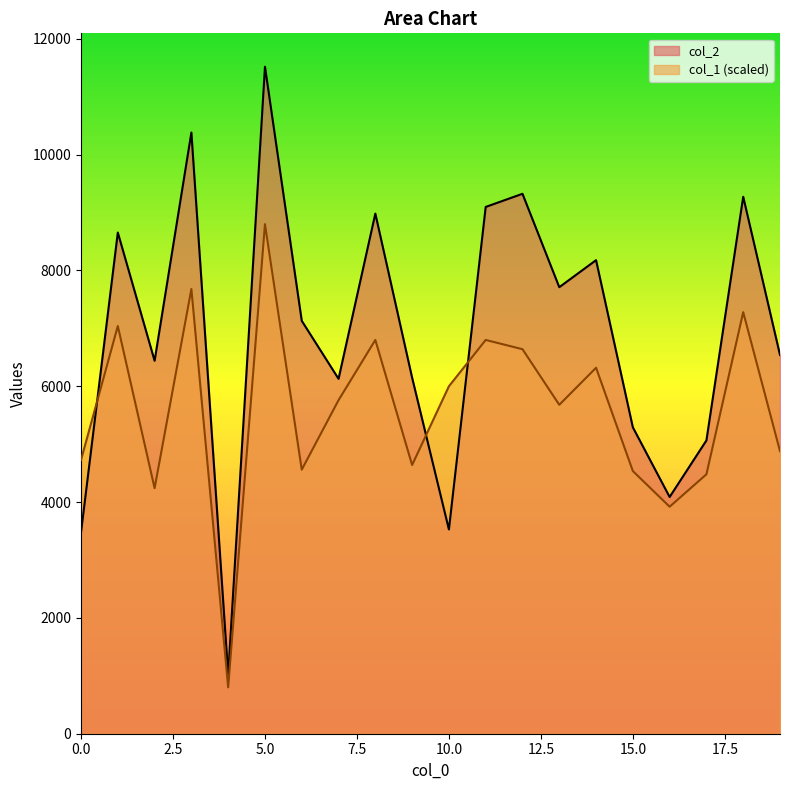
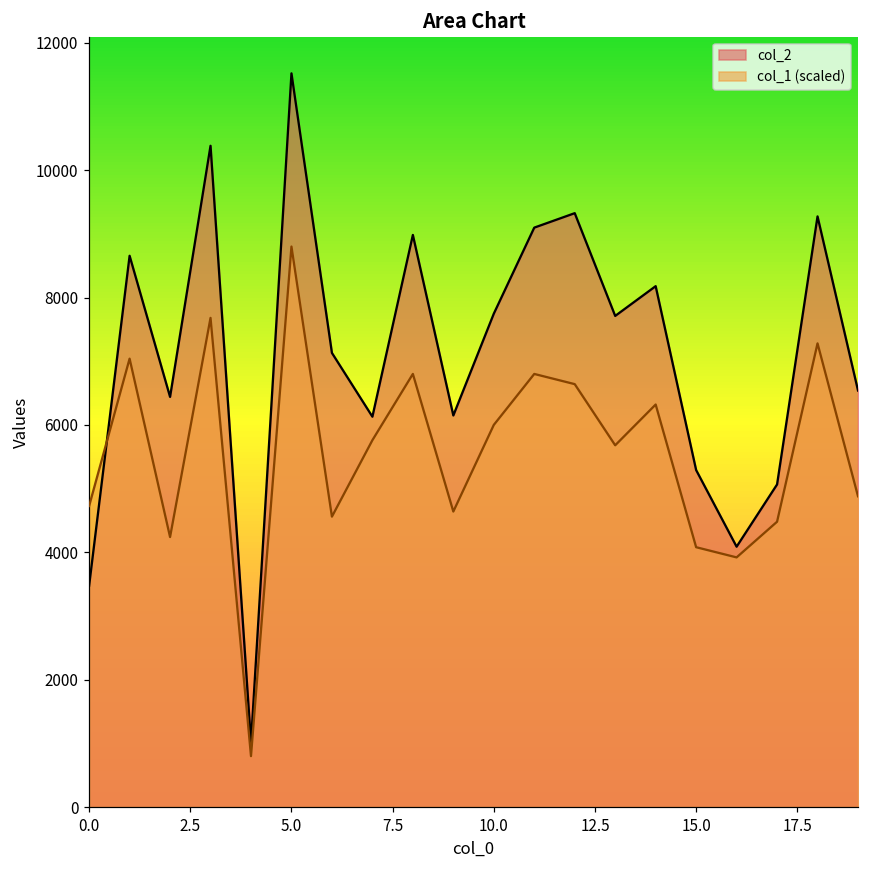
  {
    "col_2": {
      "0.0": 3500,
      "5.0": 11500,
-     "10.0": 3500,
+     "10.0": 7700,
      "15.0": 5300
    },
    "col_1 (scaled)": {
      "0.0": 4700,
      "5.0": 8800,
      "10.0": 6000,
-     "15.0": 4500
+     "15.0": 4100
    }
  }
